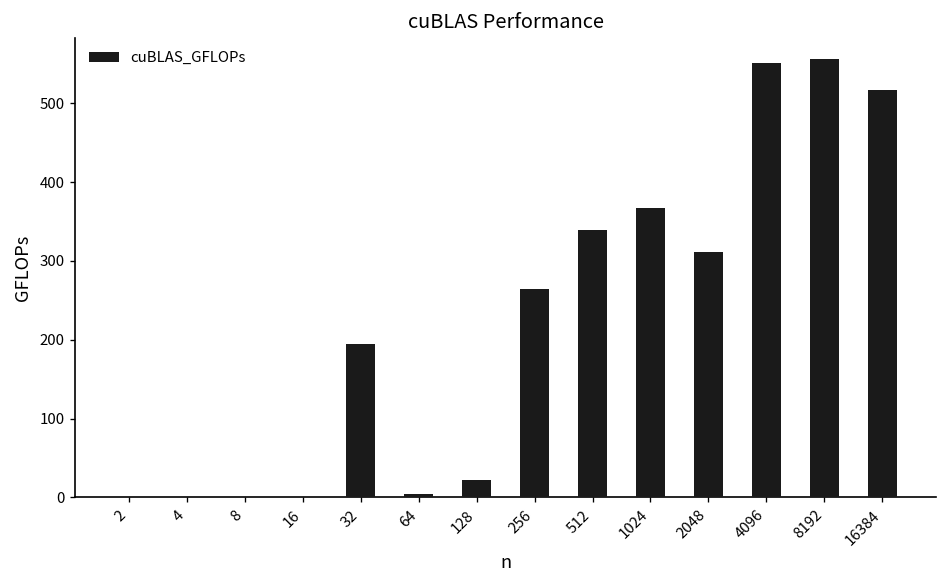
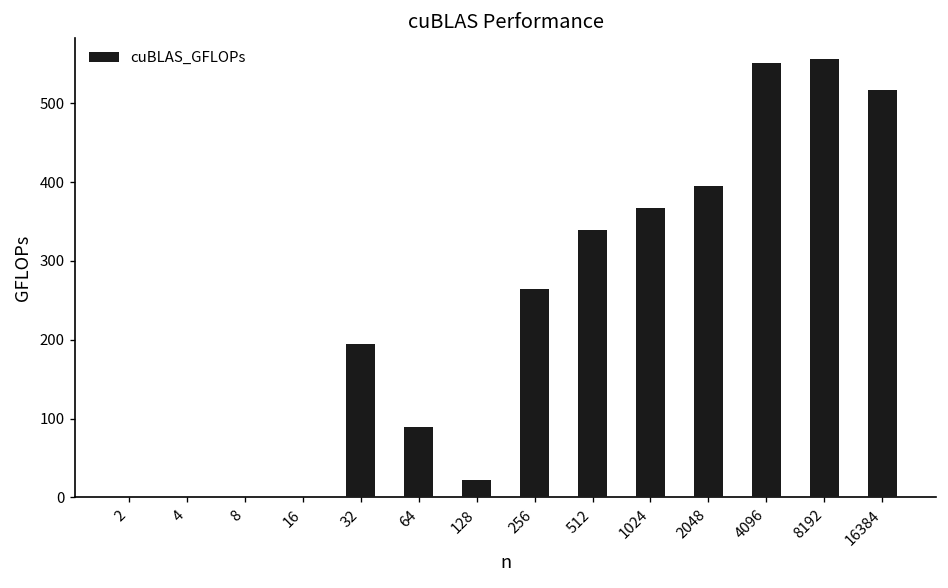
  {
    "32": 200,
-   "64": 0,
+   "64": 90,
    "128": 20,
    "256": 270,
    "512": 340,
    "1024": 370,
-   "2048": 310,
+   "2048": 400,
    "4096": 550,
    "8192": 560,
    "16384": 520
  }
